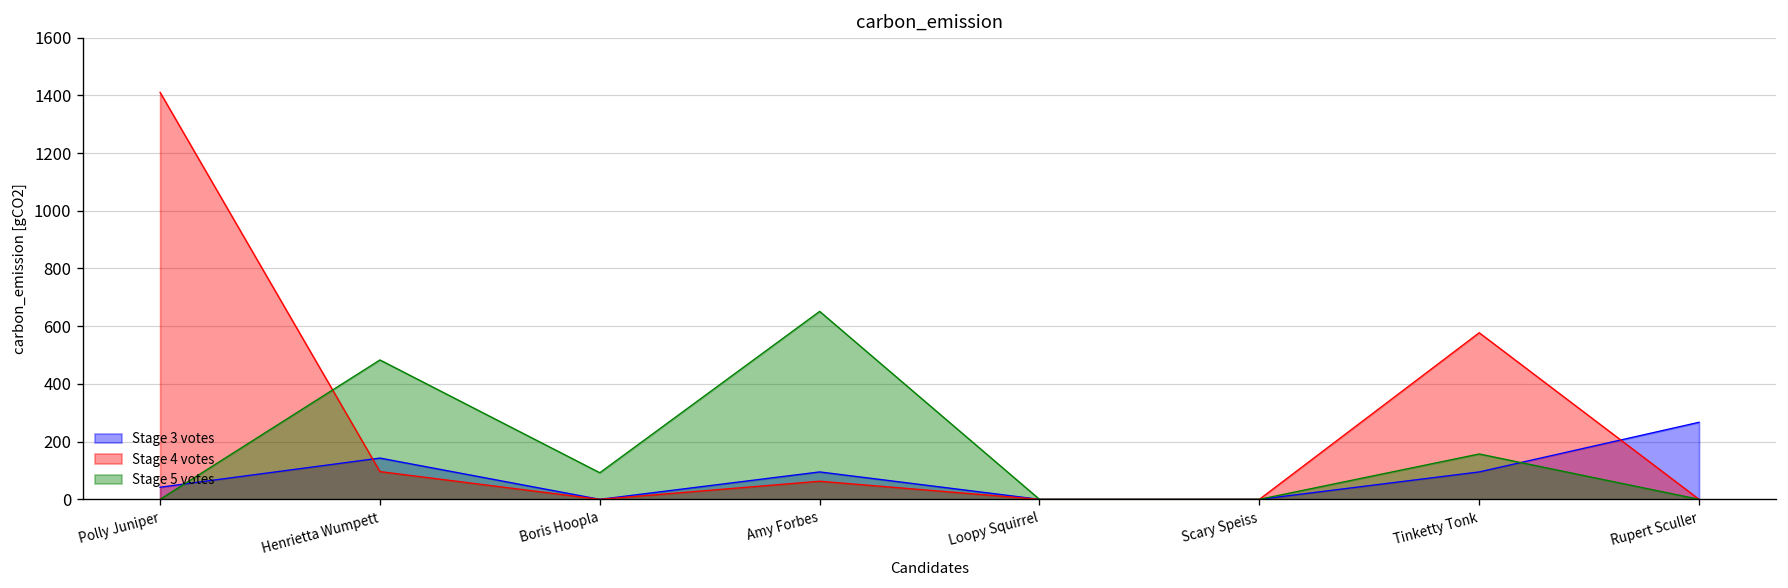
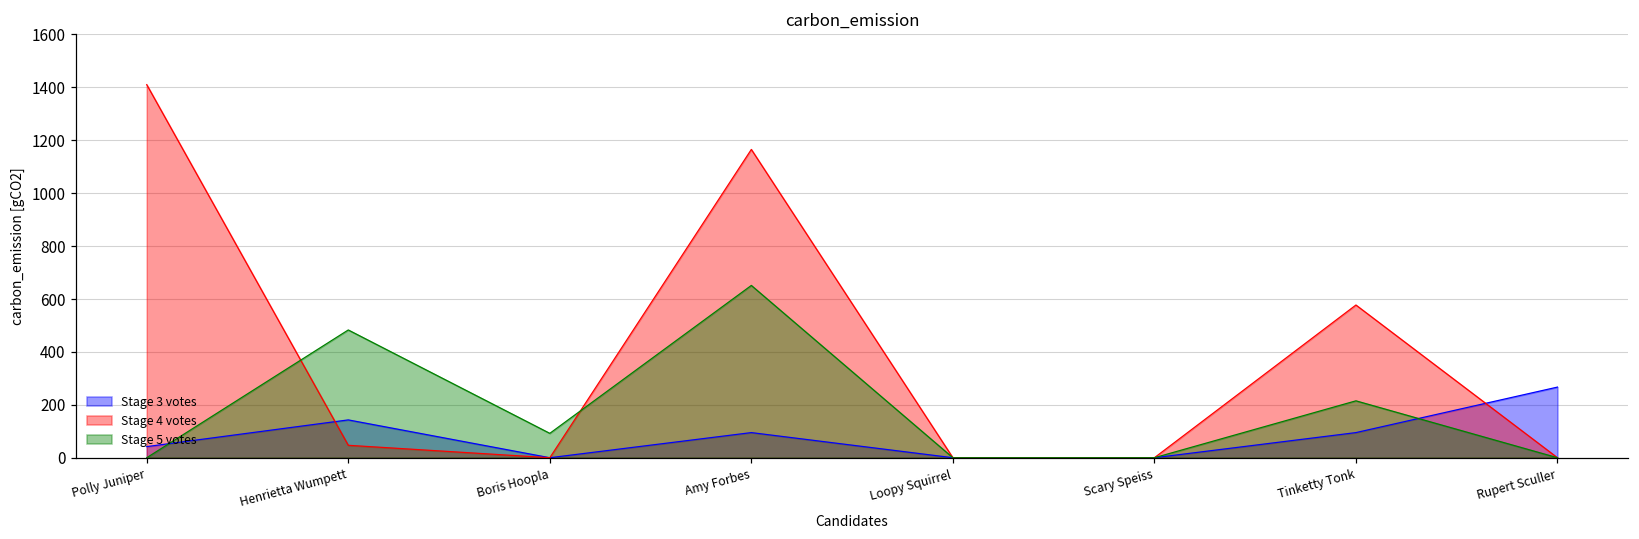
  {
    "Stage 3 votes": {
      "Polly Juniper": 40,
      "Henrietta Wumpett": 140,
      "Amy Forbes": 100,
      "Tinketty Tonk": 100,
      "Rupert Sculler": 270
    },
    "Stage 4 votes": {
      "Polly Juniper": 1410,
-     "Henrietta Wumpett": 100,
-     "Amy Forbes": 60,
+     "Henrietta Wumpett": 50,
+     "Amy Forbes": 1170,
      "Tinketty Tonk": 580
    },
    "Stage 5 votes": {
      "Polly Juniper": 0,
      "Henrietta Wumpett": 480,
      "Boris Hoopla": 90,
      "Amy Forbes": 650,
-     "Tinketty Tonk": 160
+     "Tinketty Tonk": 220
    }
  }
